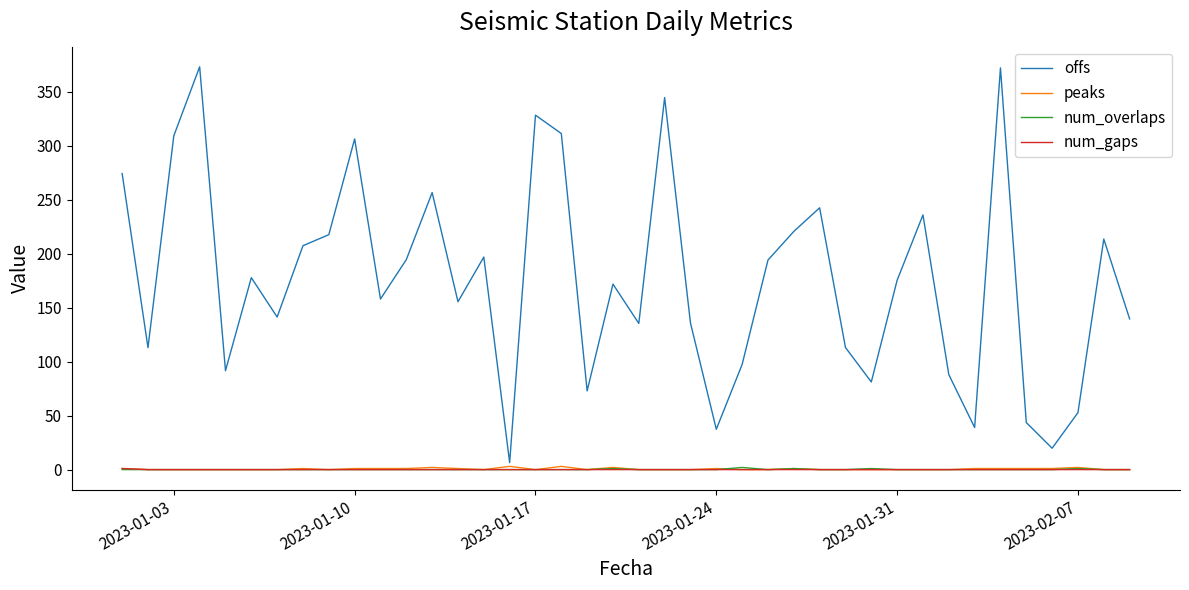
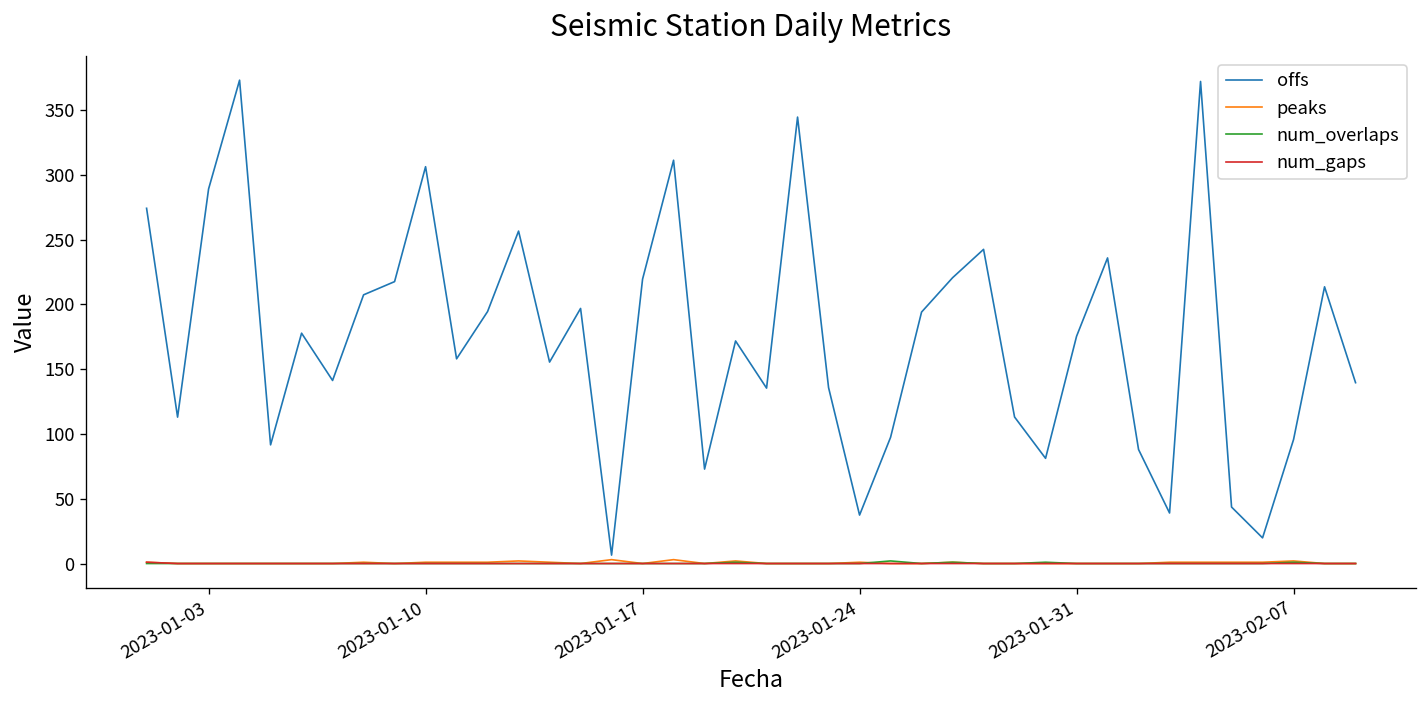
  {
    "offs": {
-     "2023-01-03": 309,
+     "2023-01-03": 289,
      "2023-01-10": 306,
-     "2023-01-17": 328,
+     "2023-01-17": 220,
      "2023-01-24": 37,
      "2023-01-31": 175,
-     "2023-02-07": 53
+     "2023-02-07": 96
    }
  }
